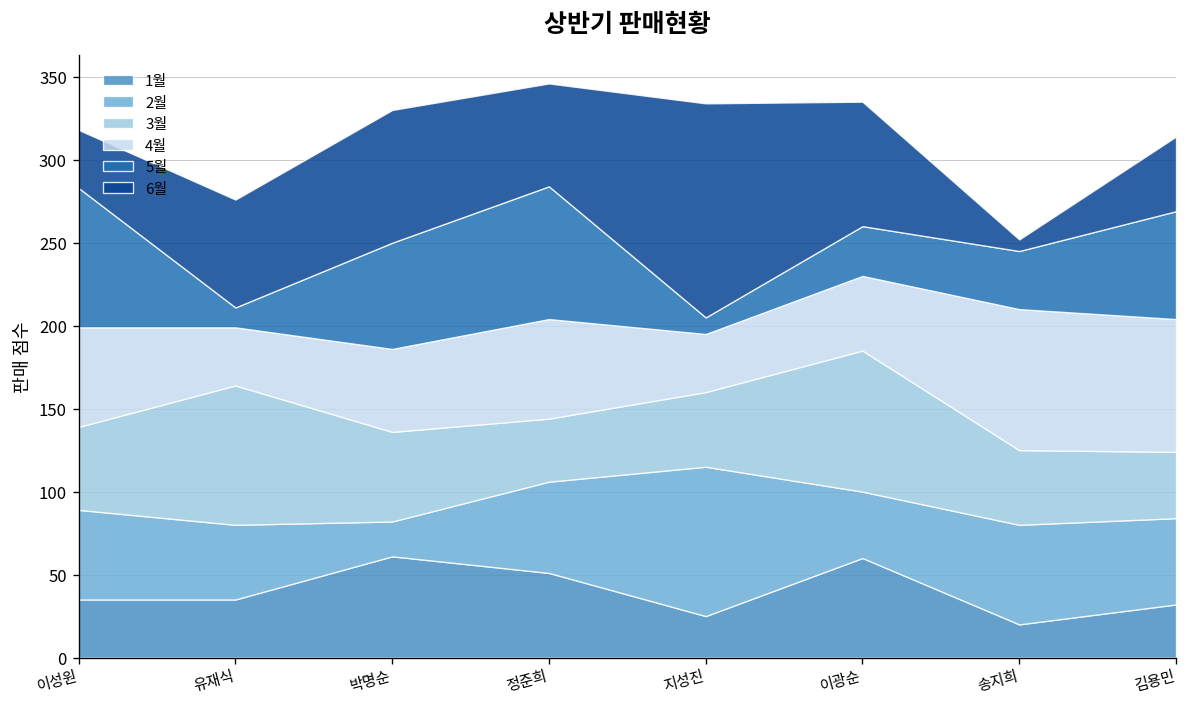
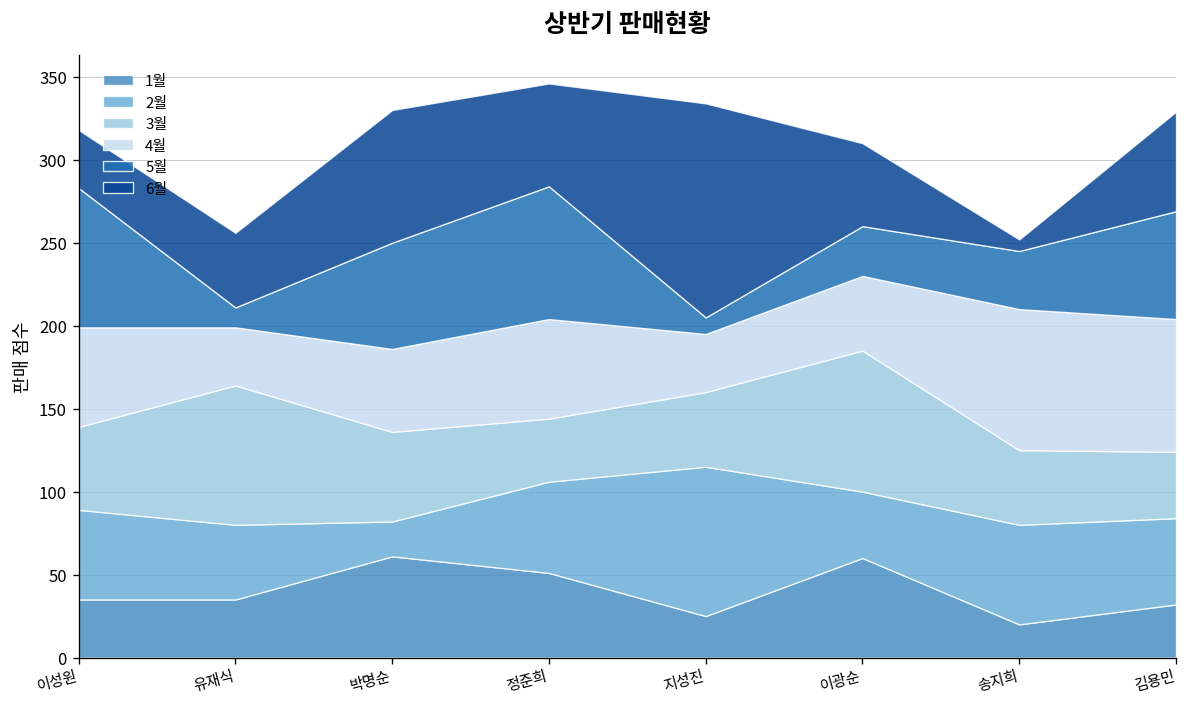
  {
    "6월": {
      "이성원": 35,
-     "유재식": 65,
+     "유재식": 45,
      "박명순": 80,
      "정준희": 62,
      "지성진": 129,
-     "이광순": 75,
+     "이광순": 50,
      "송지희": 7,
-     "김용민": 45
+     "김용민": 60
    }
  }
